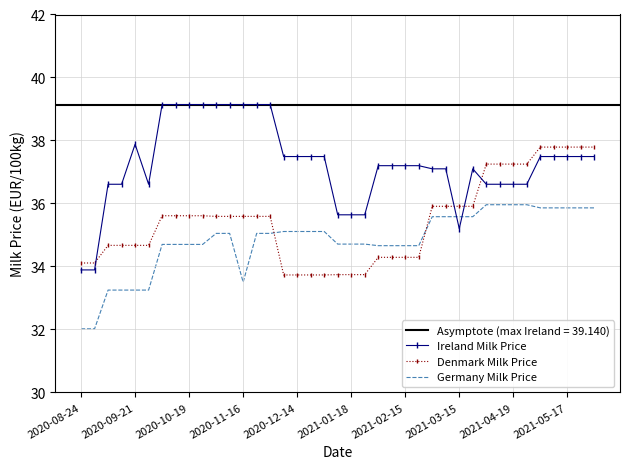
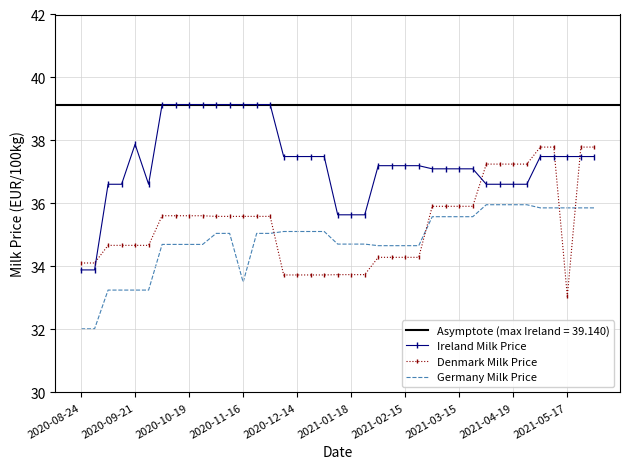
  {
    "Ireland Milk Price": {
      "2020-08-24": 33.9,
      "2020-09-21": 37.9,
      "2020-10-19": 39.1,
      "2020-11-16": 39.1,
      "2020-12-14": 37.5,
      "2021-01-18": 35.6,
      "2021-02-15": 37.2,
-     "2021-03-15": 35.2,
+     "2021-03-15": 37.1,
      "2021-04-19": 36.6,
      "2021-05-17": 37.5
    },
    "Denmark Milk Price": {
      "2020-08-24": 34.1,
      "2020-09-21": 34.7,
      "2020-10-19": 35.6,
      "2020-11-16": 35.6,
      "2020-12-14": 33.7,
      "2021-01-18": 33.7,
      "2021-02-15": 34.3,
      "2021-03-15": 35.9,
      "2021-04-19": 37.3,
-     "2021-05-17": 37.8
+     "2021-05-17": 33.1
    },
    "Germany Milk Price": {
      "2020-08-24": 32.0,
      "2020-09-21": 33.3,
      "2020-10-19": 34.7,
      "2020-11-16": 33.5,
      "2020-12-14": 35.1,
      "2021-01-18": 34.7,
      "2021-02-15": 34.7,
      "2021-03-15": 35.6,
      "2021-04-19": 36.0,
      "2021-05-17": 35.9
    }
  }
